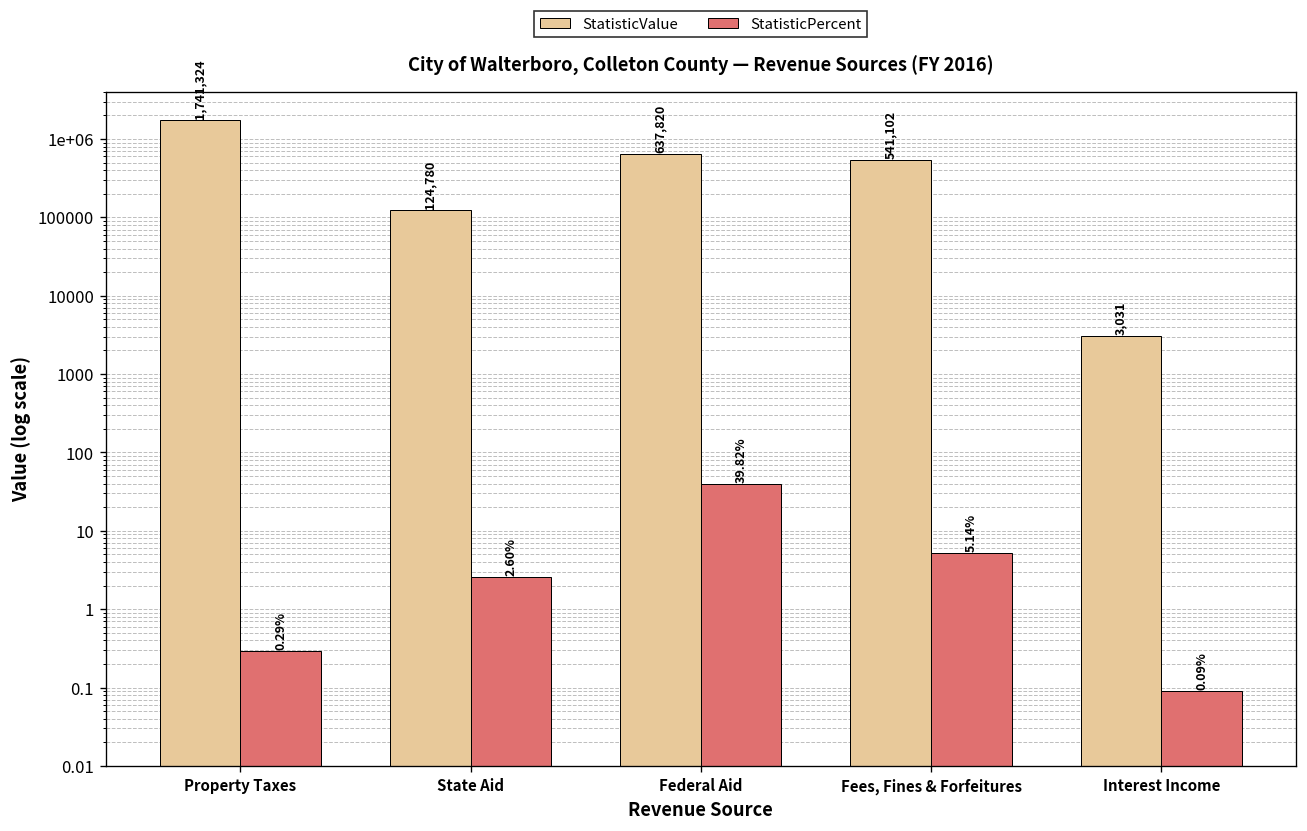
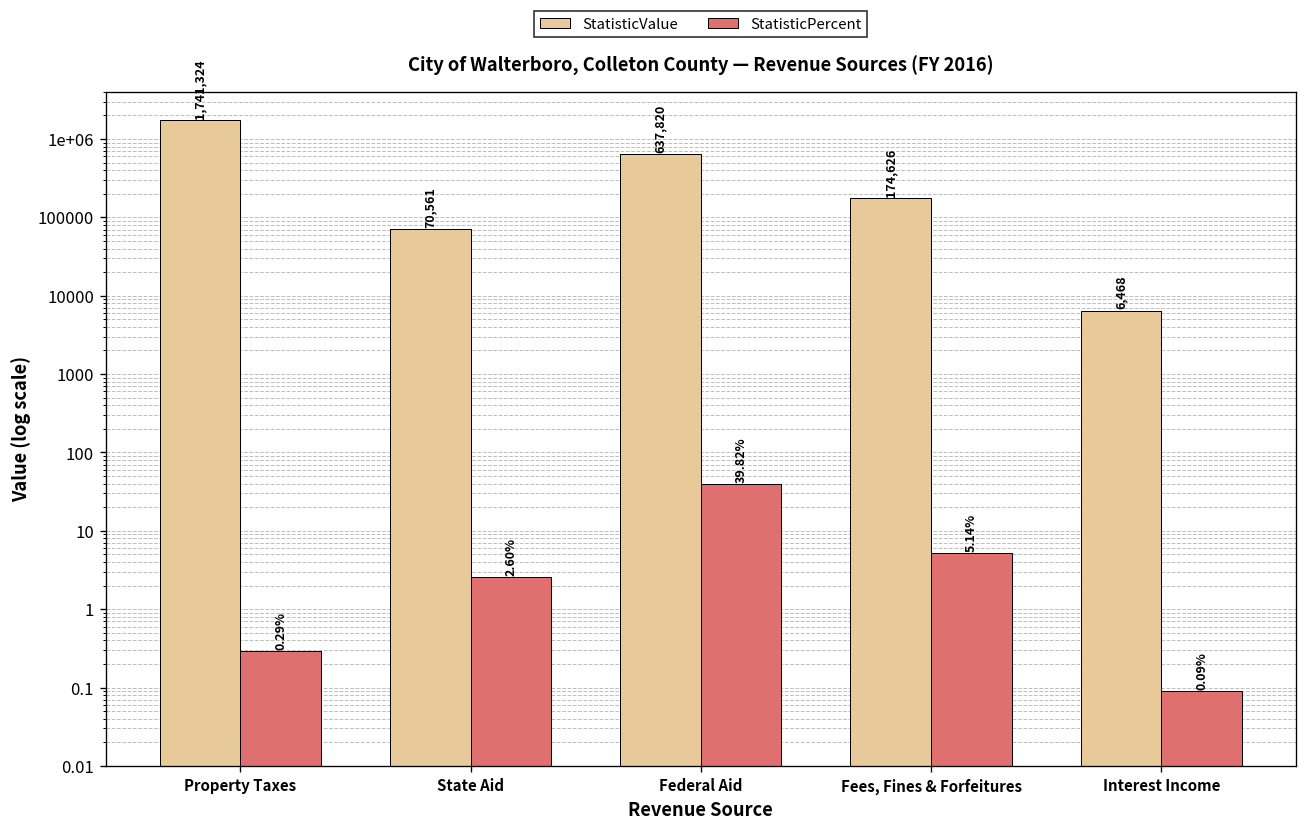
  {
    "StatisticValue": {
      "Property Taxes": "1,741,324",
-     "State Aid": "124,780",
+     "State Aid": "70,561",
      "Federal Aid": "637,820",
-     "Fees, Fines & Forfeitures": "541,102",
-     "Interest Income": "3,031"
+     "Fees, Fines & Forfeitures": "174,626",
+     "Interest Income": "6,468"
    },
    "StatisticPercent": {
      "Property Taxes": "0.29%",
      "State Aid": "2.60%",
      "Federal Aid": "39.82%",
      "Fees, Fines & Forfeitures": "5.14%",
      "Interest Income": "0.09%"
    }
  }
